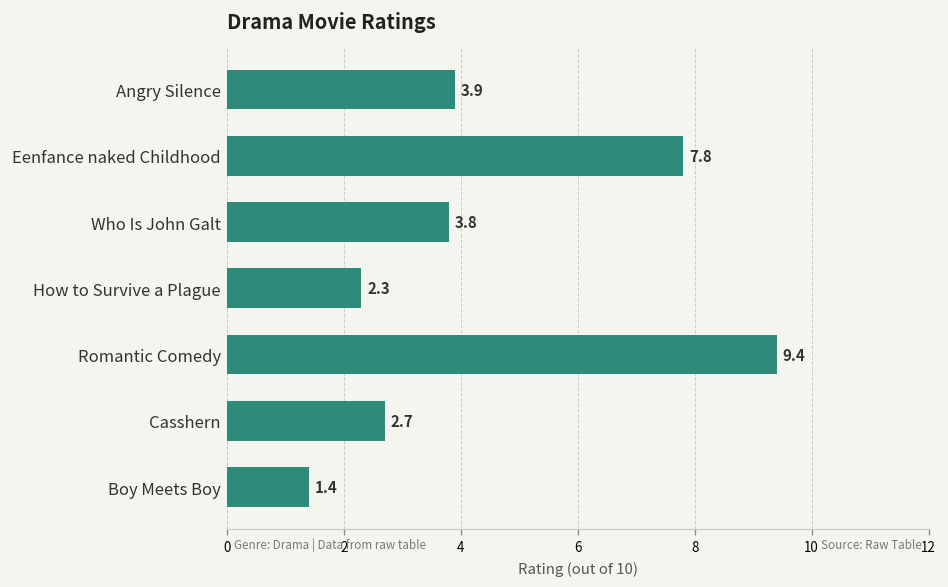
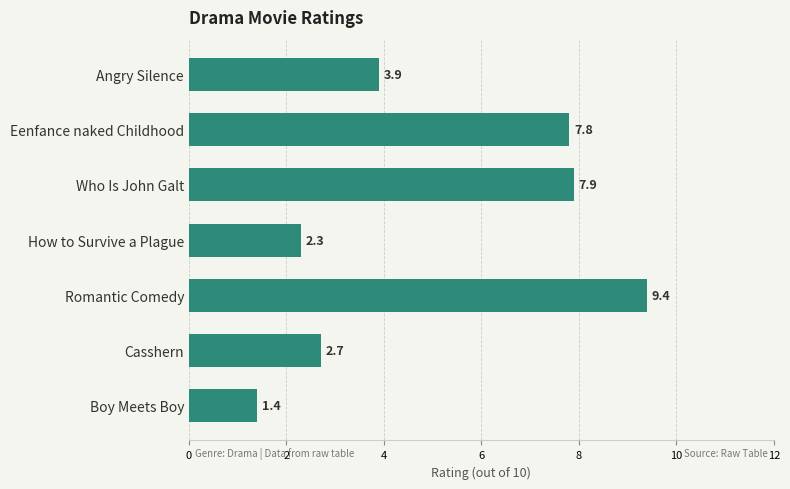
  {
    "Angry Silence": 3.9,
    "Eenfance naked Childhood": 7.8,
-   "Who Is John Galt": 3.8,
+   "Who Is John Galt": 7.9,
    "How to Survive a Plague": 2.3,
    "Romantic Comedy": 9.4,
    "Casshern": 2.7,
    "Boy Meets Boy": 1.4
  }
